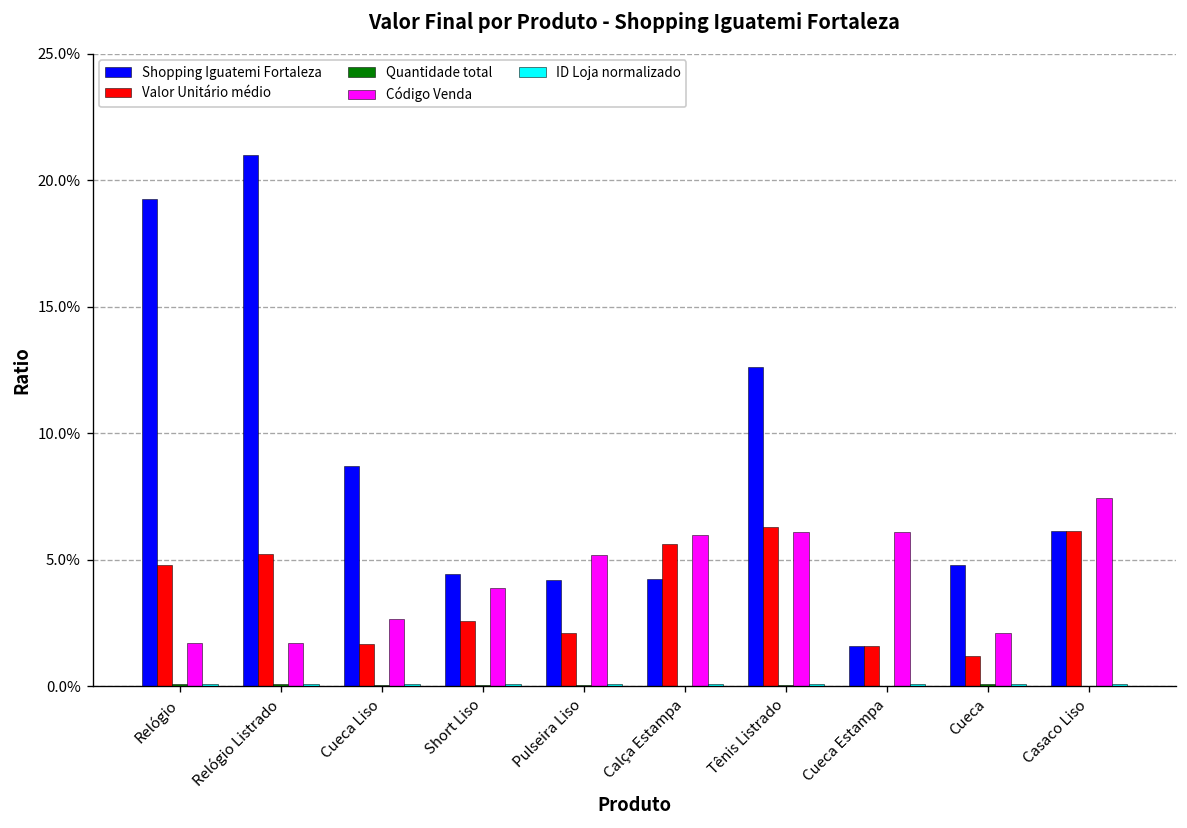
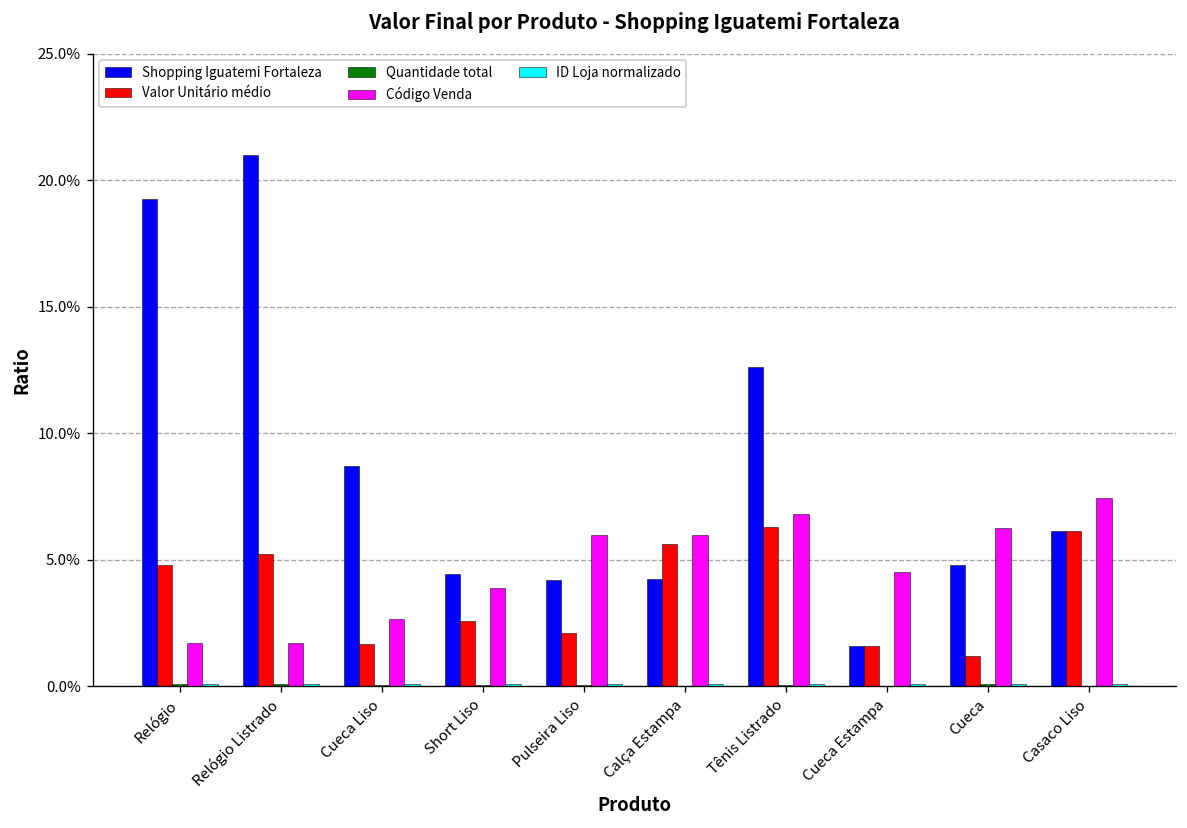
  {
    "Shopping Iguatemi Fortaleza": {
      "Relógio": "19.3%",
      "Relógio Listrado": "21.0%",
      "Cueca Liso": "8.7%",
      "Short Liso": "4.4%",
      "Pulseira Liso": "4.2%",
      "Calça Estampa": "4.3%",
      "Tênis Listrado": "12.6%",
      "Cueca Estampa": "1.6%",
      "Cueca": "4.8%",
      "Casaco Liso": "6.1%"
    },
    "Valor Unitário médio": {
      "Relógio": "4.8%",
      "Relógio Listrado": "5.3%",
      "Cueca Liso": "1.7%",
      "Short Liso": "2.6%",
      "Pulseira Liso": "2.1%",
      "Calça Estampa": "5.6%",
      "Tênis Listrado": "6.3%",
      "Cueca Estampa": "1.6%",
      "Cueca": "1.2%",
      "Casaco Liso": "6.1%"
    },
    "Código Venda": {
      "Relógio": "1.7%",
      "Relógio Listrado": "1.7%",
      "Cueca Liso": "2.7%",
      "Short Liso": "3.9%",
-     "Pulseira Liso": "5.2%",
+     "Pulseira Liso": "6.0%",
      "Calça Estampa": "6.0%",
-     "Tênis Listrado": "6.1%",
-     "Cueca Estampa": "6.1%",
-     "Cueca": "2.1%",
+     "Tênis Listrado": "6.8%",
+     "Cueca Estampa": "4.5%",
+     "Cueca": "6.3%",
      "Casaco Liso": "7.4%"
    }
  }
